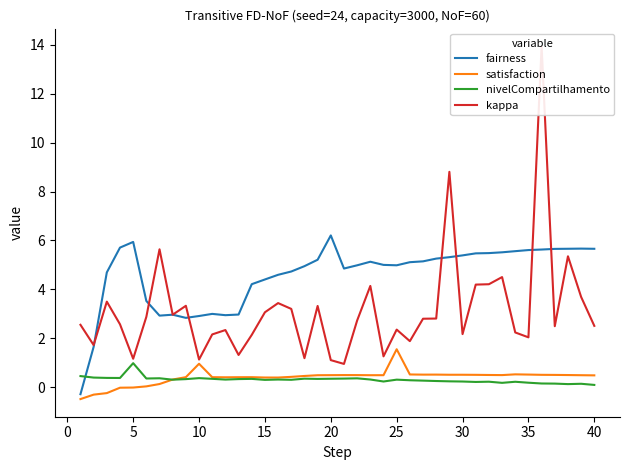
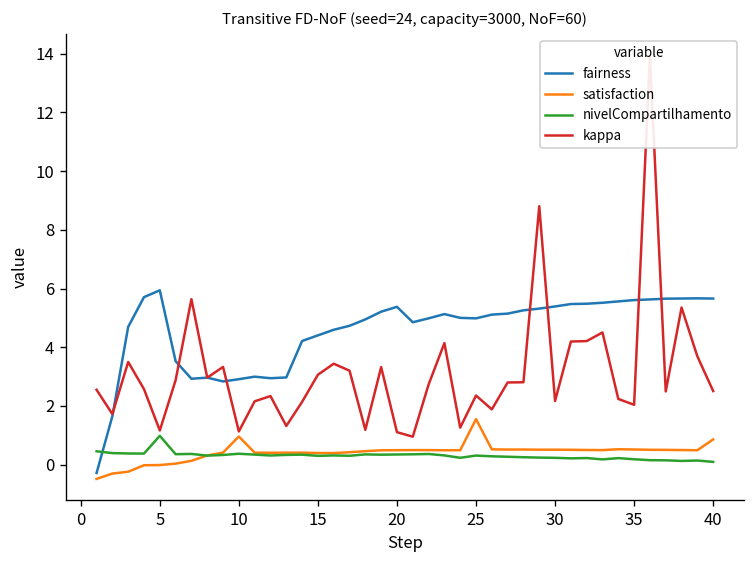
  {
    "fairness": {
      "5": 5.9,
      "10": 2.9,
      "15": 4.4,
-     "20": 6.2,
+     "20": 5.4,
      "25": 5.0,
      "30": 5.4,
      "35": 5.6,
      "40": 5.7
    },
    "satisfaction": {
      "5": 0.0,
      "10": 1.0,
      "20": 0.5,
      "25": 1.6,
      "30": 0.5,
      "35": 0.5,
-     "40": 0.5
+     "40": 0.9
    },
    "nivelCompartilhamento": {
      "5": 1.0,
      "10": 0.4,
      "20": 0.3,
      "25": 0.3,
      "30": 0.2,
      "35": 0.2,
      "40": 0.1
    },
    "kappa": {
      "5": 1.2,
      "10": 1.1,
      "15": 3.1,
      "20": 1.1,
      "25": 2.4,
      "30": 2.2,
      "35": 2.0,
      "40": 2.5
    }
  }
